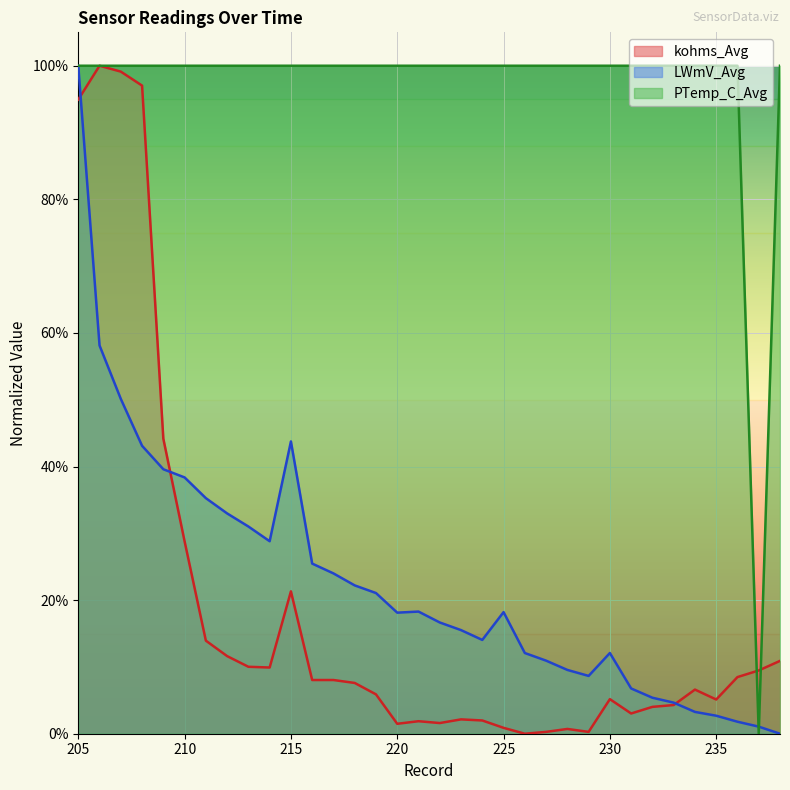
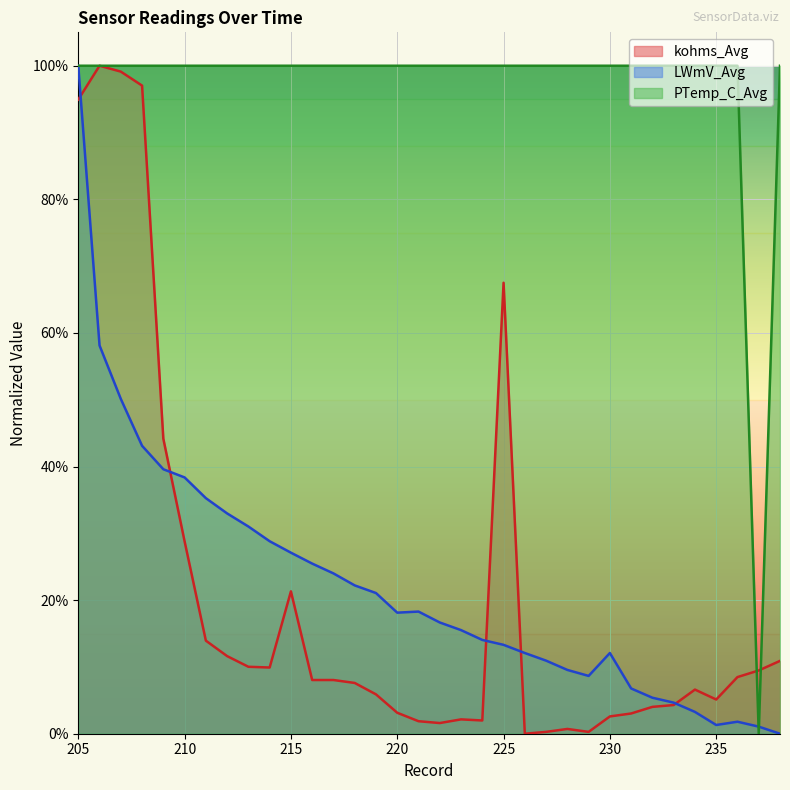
  {
    "kohms_Avg": {
      "205": "95%",
      "210": "29%",
      "215": "21%",
-     "220": "1%",
-     "225": "1%",
-     "230": "5%",
+     "220": "3%",
+     "225": "68%",
+     "230": "3%",
      "235": "5%"
    },
    "LWmV_Avg": {
      "210": "38%",
-     "215": "44%",
+     "215": "27%",
      "220": "18%",
-     "225": "18%",
+     "225": "13%",
      "230": "12%",
-     "235": "3%"
+     "235": "1%"
    },
    "PTemp_C_Avg": {
      "210": "100%",
      "215": "100%",
      "220": "100%",
      "225": "100%",
      "230": "100%"
    }
  }
